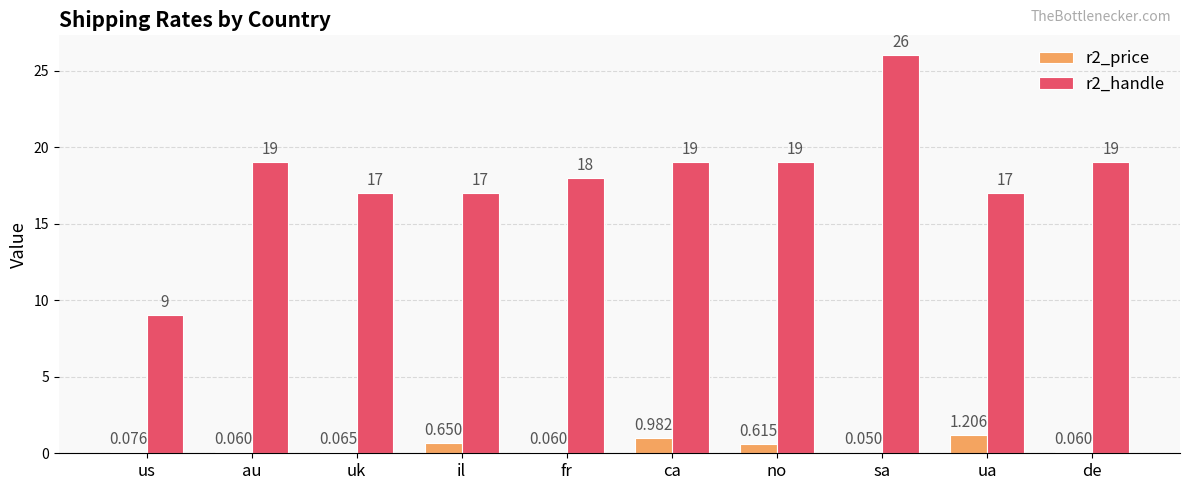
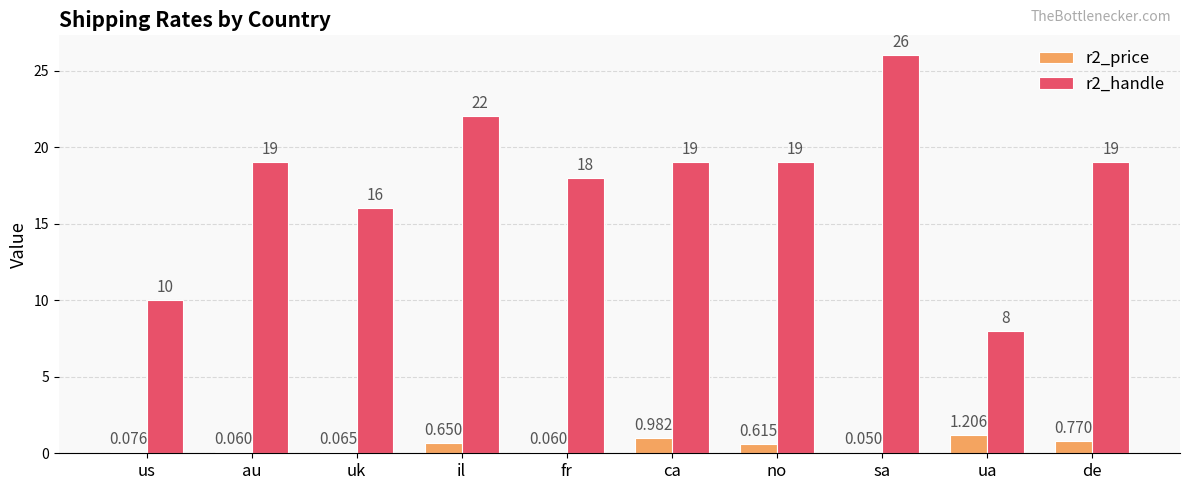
  {
    "r2_price": {
      "us": 0.076,
      "au": 0.060,
      "uk": 0.065,
      "il": 0.650,
      "fr": 0.060,
      "ca": 0.982,
      "no": 0.615,
      "sa": 0.050,
      "ua": 1.206,
-     "de": 0.060
+     "de": 0.770
    },
    "r2_handle": {
-     "us": 9,
+     "us": 10,
      "au": 19,
-     "uk": 17,
-     "il": 17,
+     "uk": 16,
+     "il": 22,
      "fr": 18,
      "ca": 19,
      "no": 19,
      "sa": 26,
-     "ua": 17,
+     "ua": 8,
      "de": 19
    }
  }
